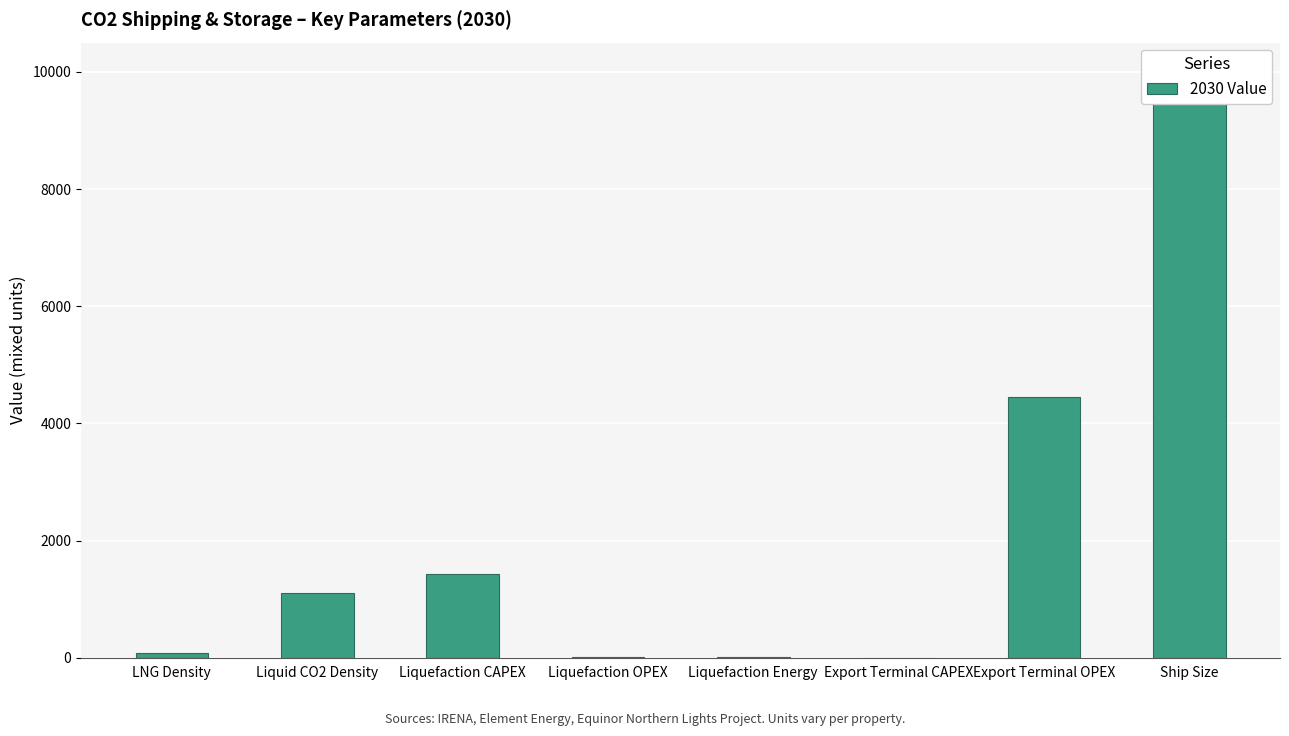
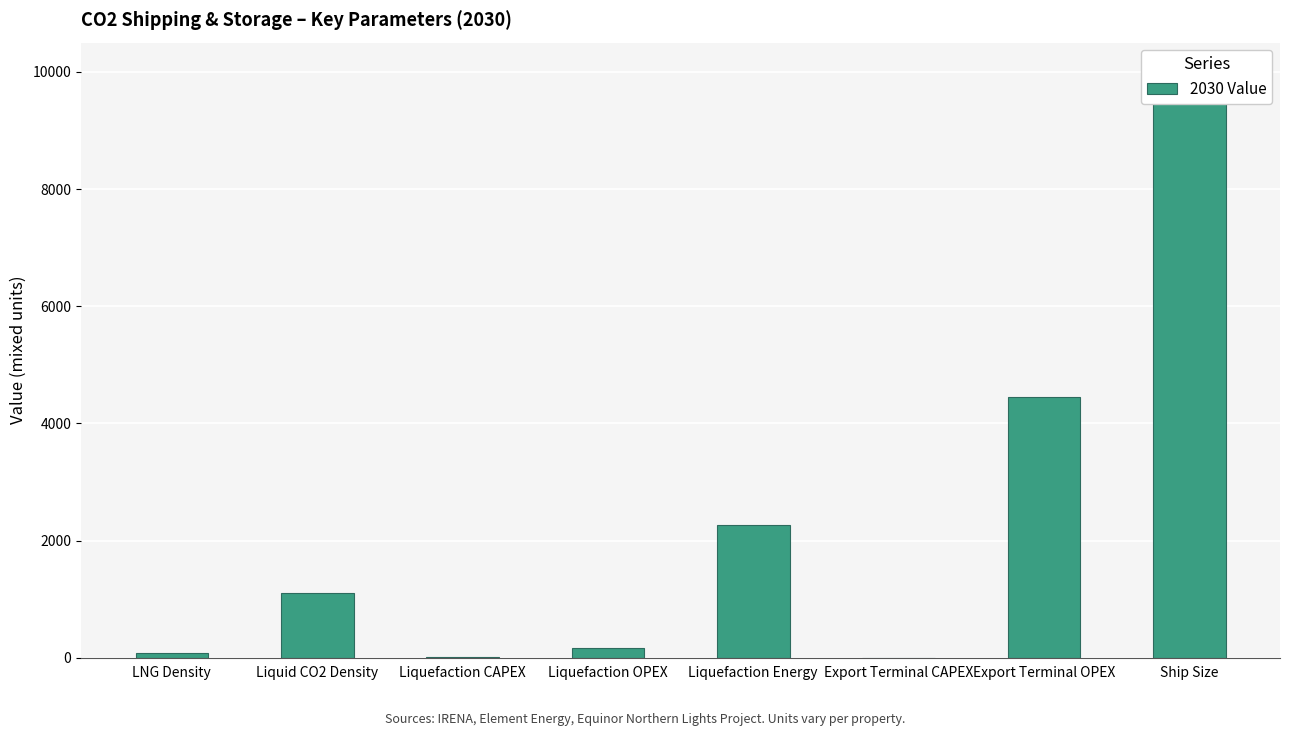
  {
    "LNG Density": 100,
    "Liquid CO2 Density": 1100,
-   "Liquefaction CAPEX": 1400,
-   "Liquefaction OPEX": 0,
-   "Liquefaction Energy": 0,
+   "Liquefaction CAPEX": 0,
+   "Liquefaction OPEX": 200,
+   "Liquefaction Energy": 2300,
    "Export Terminal OPEX": 4500
  }
